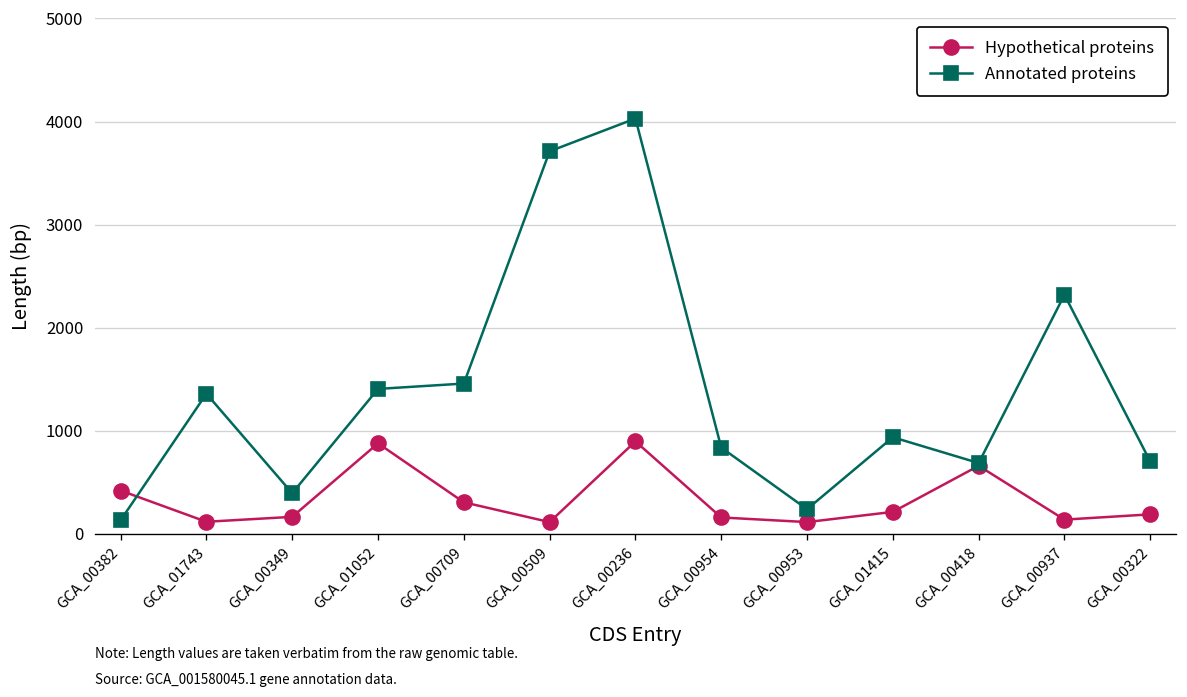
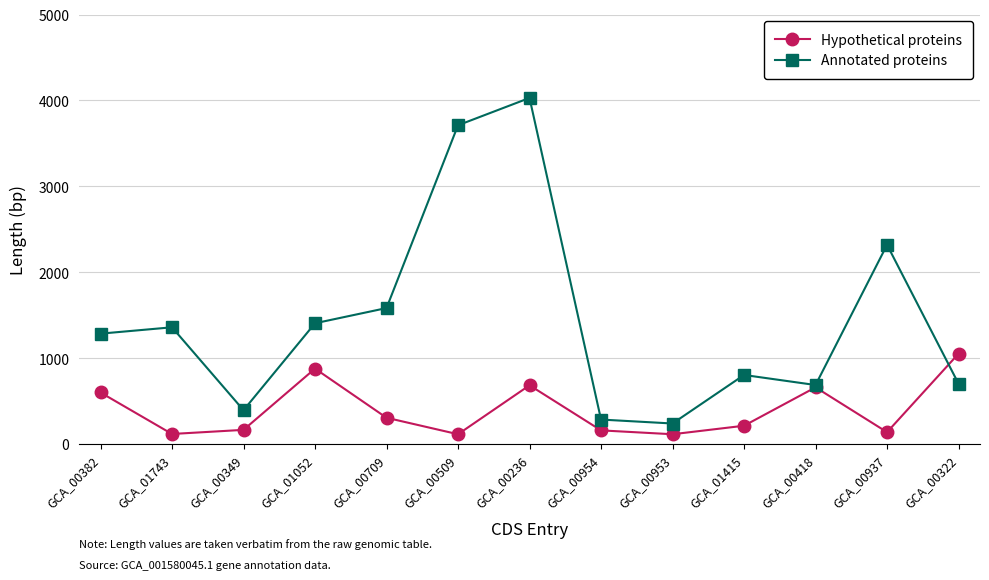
  {
    "Hypothetical proteins": {
-     "GCA_00382": 400,
+     "GCA_00382": 600,
      "GCA_01743": 100,
      "GCA_00349": 200,
      "GCA_01052": 900,
      "GCA_00709": 300,
      "GCA_00509": 100,
-     "GCA_00236": 900,
+     "GCA_00236": 700,
      "GCA_00954": 200,
      "GCA_00953": 100,
      "GCA_01415": 200,
      "GCA_00937": 100,
-     "GCA_00322": 200
+     "GCA_00322": 1100
    },
    "Annotated proteins": {
-     "GCA_00382": 100,
+     "GCA_00382": 1300,
      "GCA_01743": 1400,
      "GCA_00349": 400,
      "GCA_01052": 1400,
-     "GCA_00709": 1500,
+     "GCA_00709": 1600,
      "GCA_00509": 3700,
      "GCA_00236": 4000,
-     "GCA_00954": 800,
+     "GCA_00954": 300,
      "GCA_00953": 200,
-     "GCA_01415": 900,
+     "GCA_01415": 800,
      "GCA_00937": 2300,
      "GCA_00322": 700
    }
  }
